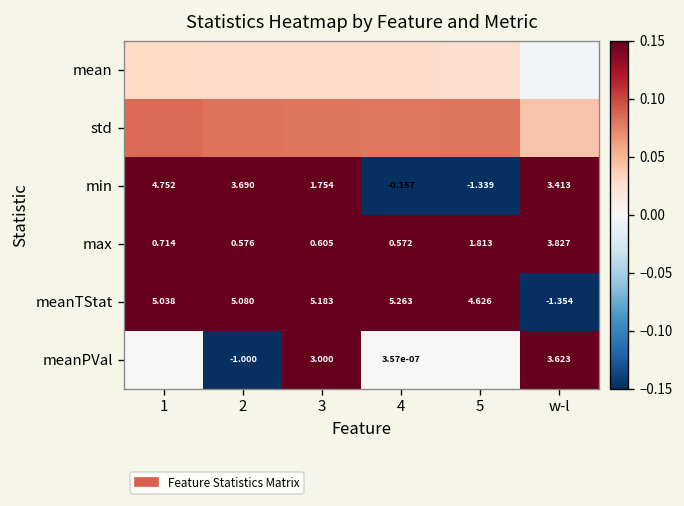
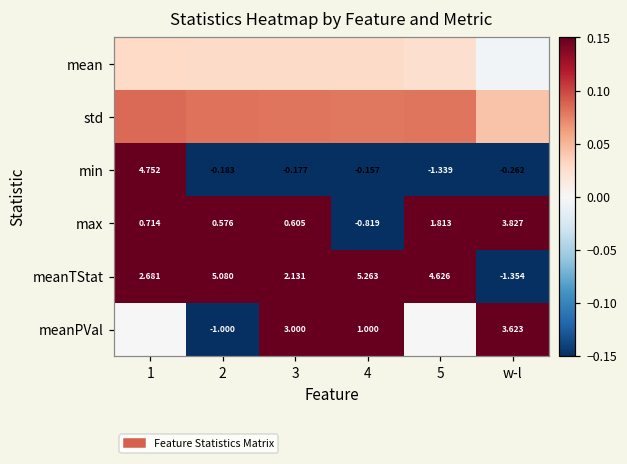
  {
    "min": {
      "1": "4.752",
-     "2": "3.690",
-     "3": "1.754",
+     "2": "-0.183",
+     "3": "-0.177",
      "4": "-0.157",
      "5": "-1.339",
-     "w-l": "3.413"
+     "w-l": "-0.262"
    },
    "max": {
      "1": "0.714",
      "2": "0.576",
      "3": "0.605",
-     "4": "0.572",
+     "4": "-0.819",
      "5": "1.813",
      "w-l": "3.827"
    },
    "meanTStat": {
-     "1": "5.038",
+     "1": "2.681",
      "2": "5.080",
-     "3": "5.183",
+     "3": "2.131",
      "4": "5.263",
      "5": "4.626",
      "w-l": "-1.354"
    },
    "meanPVal": {
      "2": "-1.000",
      "3": "3.000",
-     "4": "3.57e-07",
+     "4": "1.000",
      "w-l": "3.623"
    }
  }
